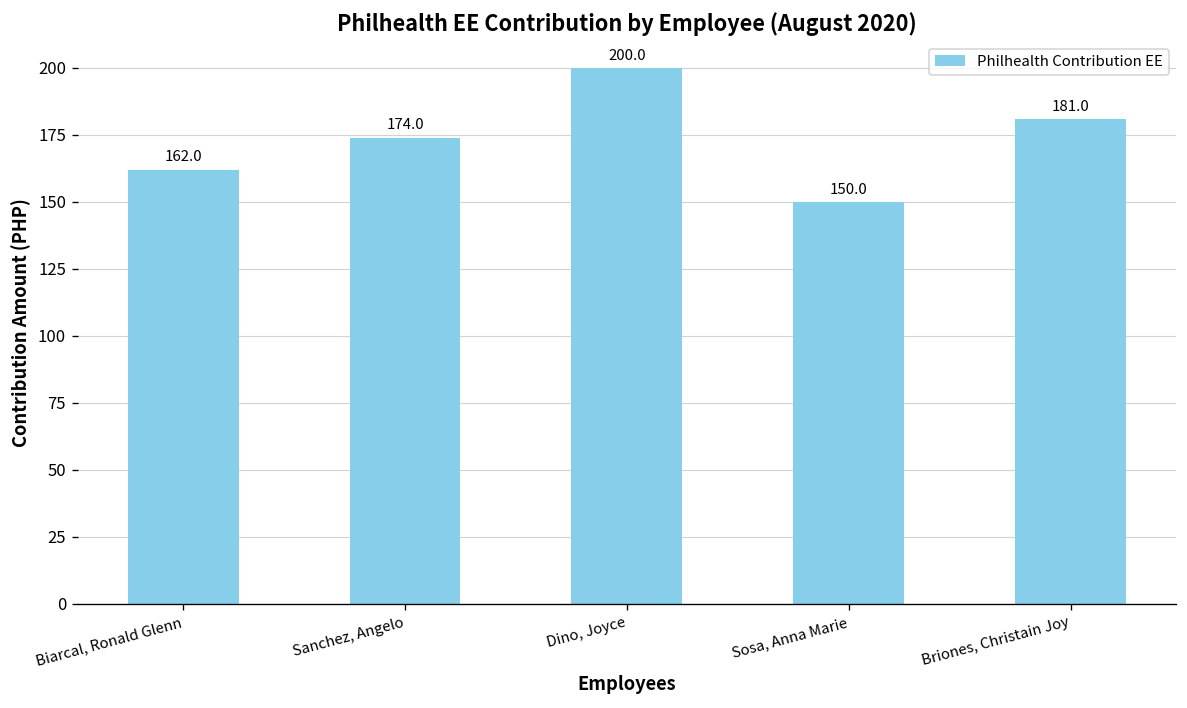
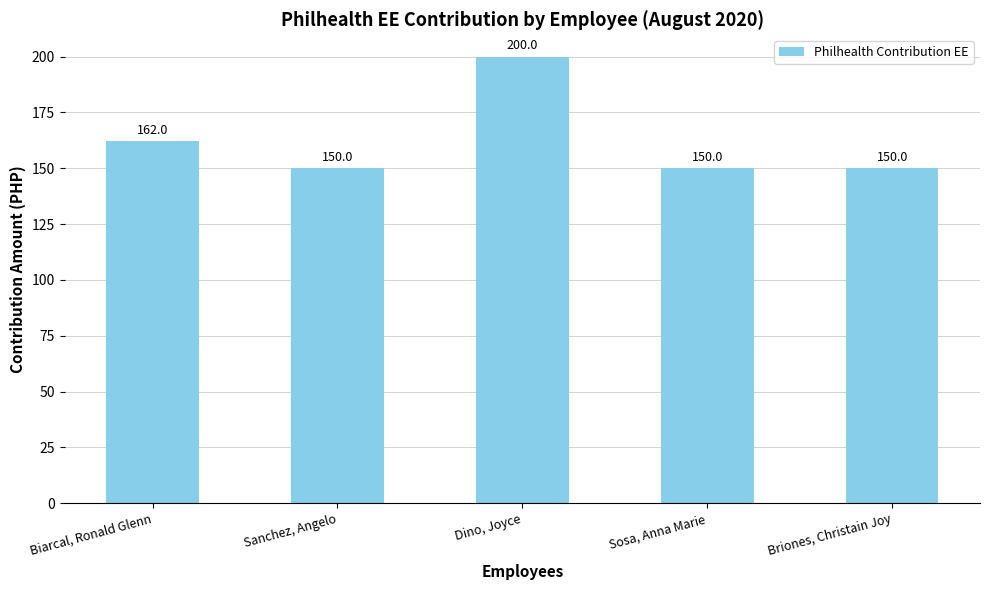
  {
    "Biarcal, Ronald Glenn": 162.0,
-   "Sanchez, Angelo": 174.0,
+   "Sanchez, Angelo": 150.0,
    "Dino, Joyce": 200.0,
    "Sosa, Anna Marie": 150.0,
-   "Briones, Christain Joy": 181.0
+   "Briones, Christain Joy": 150.0
  }
